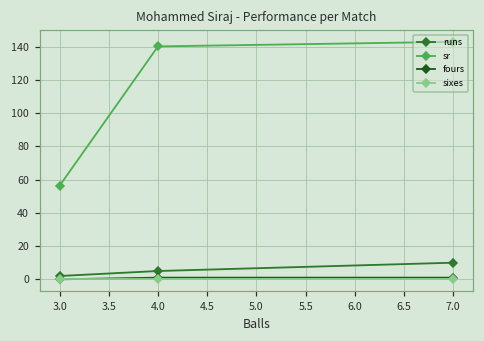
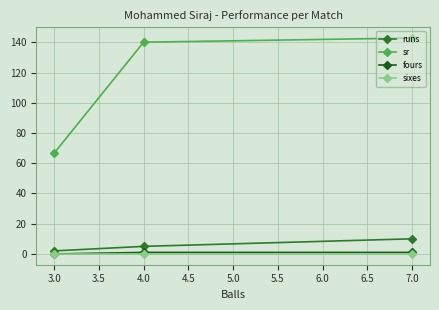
  {
    "sr": {
-     "3.0": 56,
+     "3.0": 67,
      "4.0": 140
    }
  }
